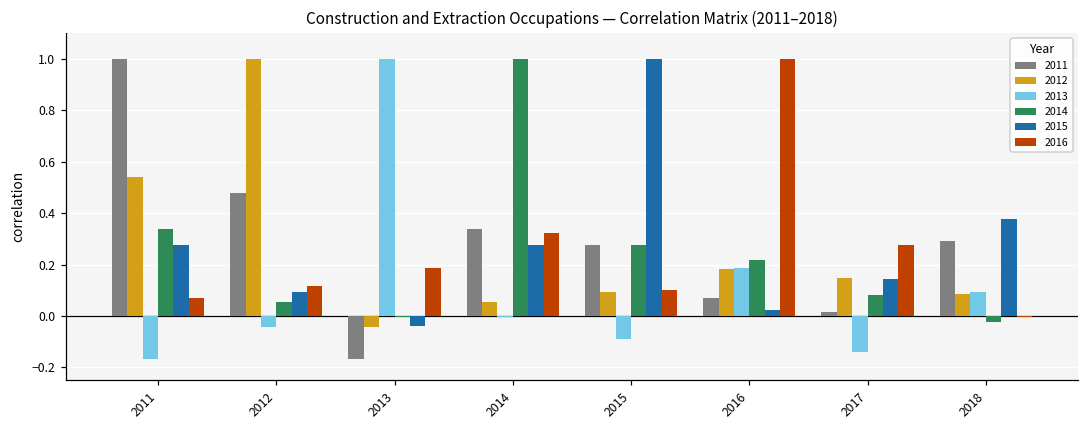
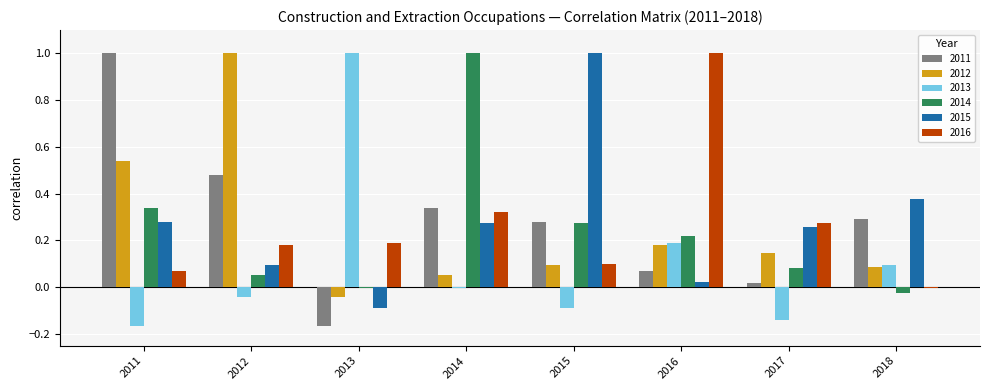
  {
    "2011": {
      "2011": 1.00,
      "2012": 0.48,
      "2013": -0.17,
      "2014": 0.34,
      "2015": 0.28,
      "2016": 0.07,
      "2017": 0.02,
      "2018": 0.29
    },
    "2012": {
      "2011": 0.54,
      "2012": 1.00,
      "2013": -0.04,
      "2014": 0.05,
      "2015": 0.09,
      "2016": 0.18,
      "2017": 0.15,
      "2018": 0.09
    },
    "2013": {
      "2011": -0.17,
      "2012": -0.04,
      "2013": 1.00,
      "2015": -0.09,
      "2016": 0.19,
      "2017": -0.14,
      "2018": 0.09
    },
    "2014": {
      "2011": 0.34,
      "2012": 0.05,
      "2014": 1.00,
      "2015": 0.28,
      "2016": 0.22,
      "2017": 0.08,
      "2018": -0.02
    },
    "2015": {
      "2011": 0.28,
      "2012": 0.09,
-     "2013": -0.04,
+     "2013": -0.09,
      "2014": 0.28,
      "2015": 1.00,
      "2016": 0.02,
-     "2017": 0.15,
+     "2017": 0.26,
      "2018": 0.38
    },
    "2016": {
      "2011": 0.07,
-     "2012": 0.12,
+     "2012": 0.18,
      "2013": 0.19,
      "2014": 0.32,
      "2015": 0.10,
      "2016": 1.00,
      "2017": 0.28
    }
  }
